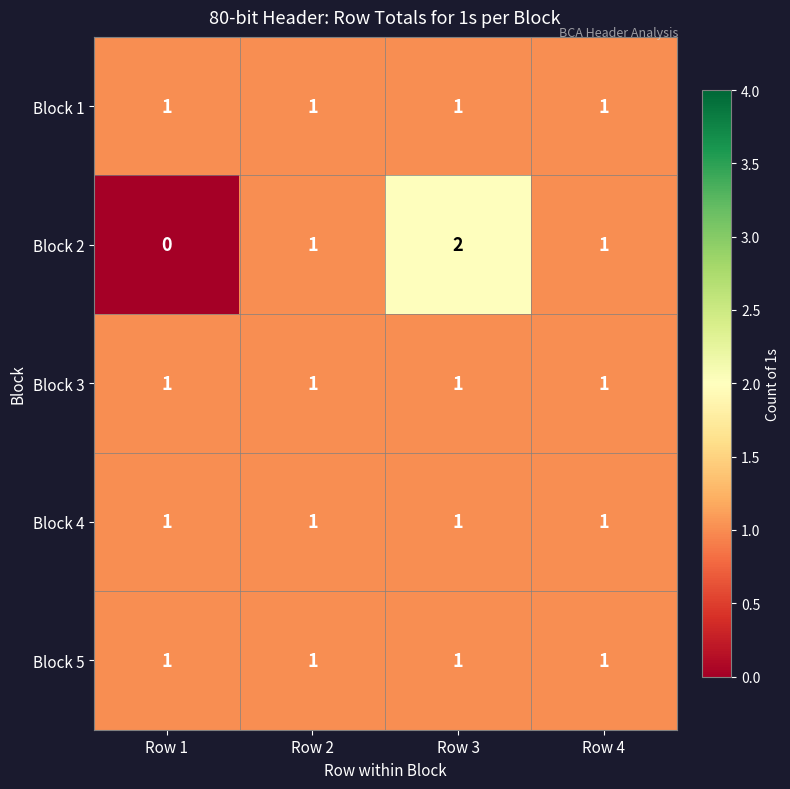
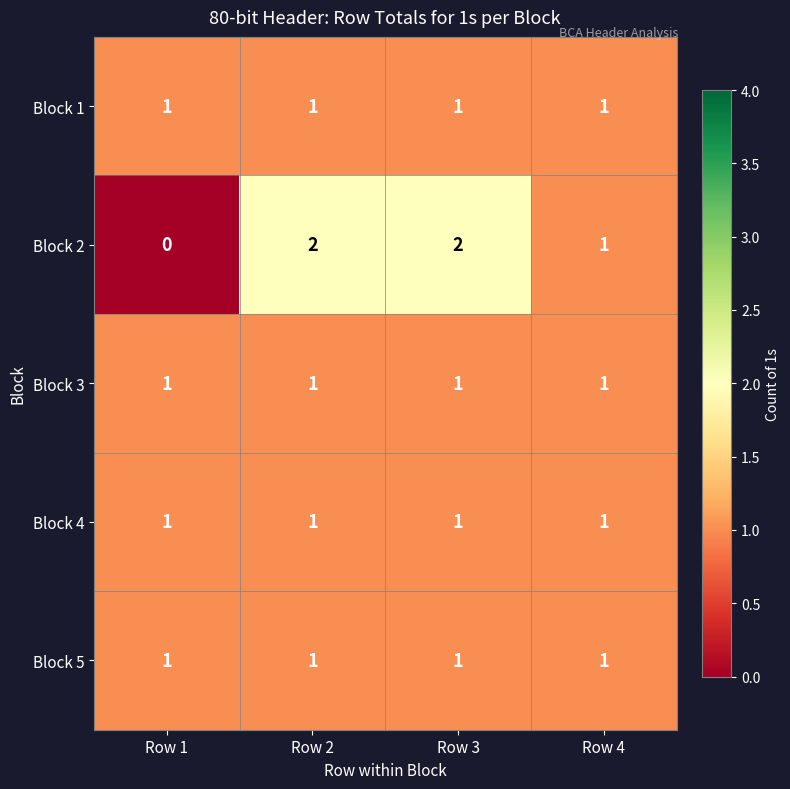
  {
    "Block 1": {
      "Row 1": 1,
      "Row 2": 1,
      "Row 3": 1,
      "Row 4": 1
    },
    "Block 2": {
      "Row 1": 0,
-     "Row 2": 1,
+     "Row 2": 2,
      "Row 3": 2,
      "Row 4": 1
    },
    "Block 3": {
      "Row 1": 1,
      "Row 2": 1,
      "Row 3": 1,
      "Row 4": 1
    },
    "Block 4": {
      "Row 1": 1,
      "Row 2": 1,
      "Row 3": 1,
      "Row 4": 1
    },
    "Block 5": {
      "Row 1": 1,
      "Row 2": 1,
      "Row 3": 1,
      "Row 4": 1
    }
  }
